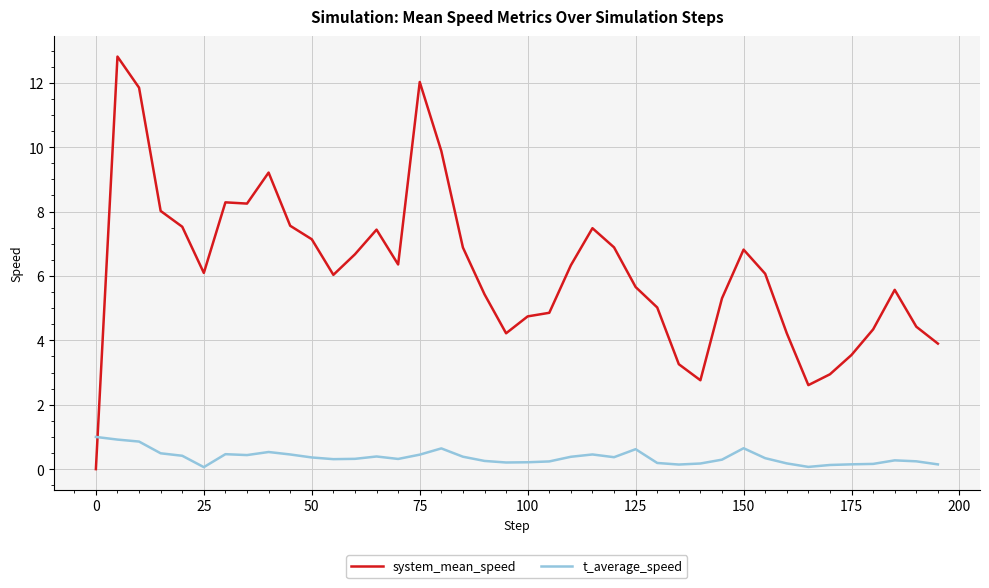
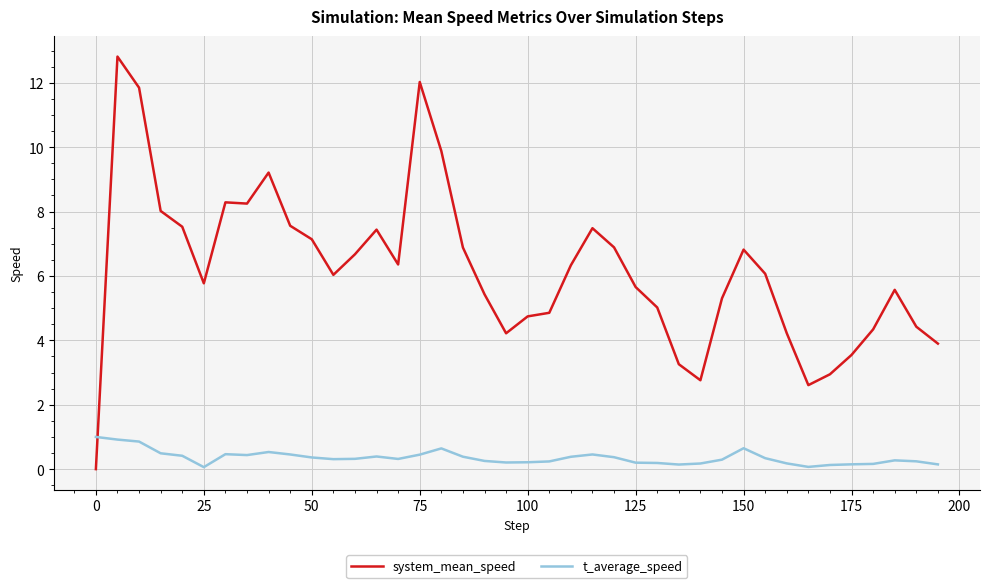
  {
    "system_mean_speed": {
      "0": 0.0,
-     "25": 6.1,
+     "25": 5.8,
      "50": 7.1,
      "75": 12.0,
      "100": 4.7,
      "125": 5.7,
      "150": 6.8,
      "175": 3.5
    },
    "t_average_speed": {
      "0": 1.0,
      "25": 0.1,
      "50": 0.4,
      "75": 0.4,
      "100": 0.2,
-     "125": 0.6,
+     "125": 0.2,
      "150": 0.6,
      "175": 0.1
    }
  }
